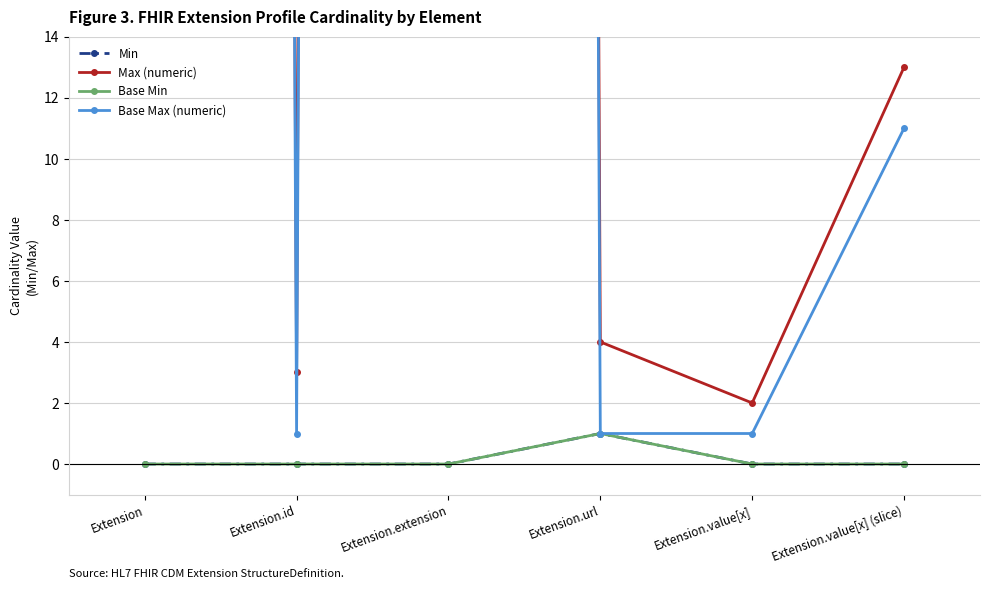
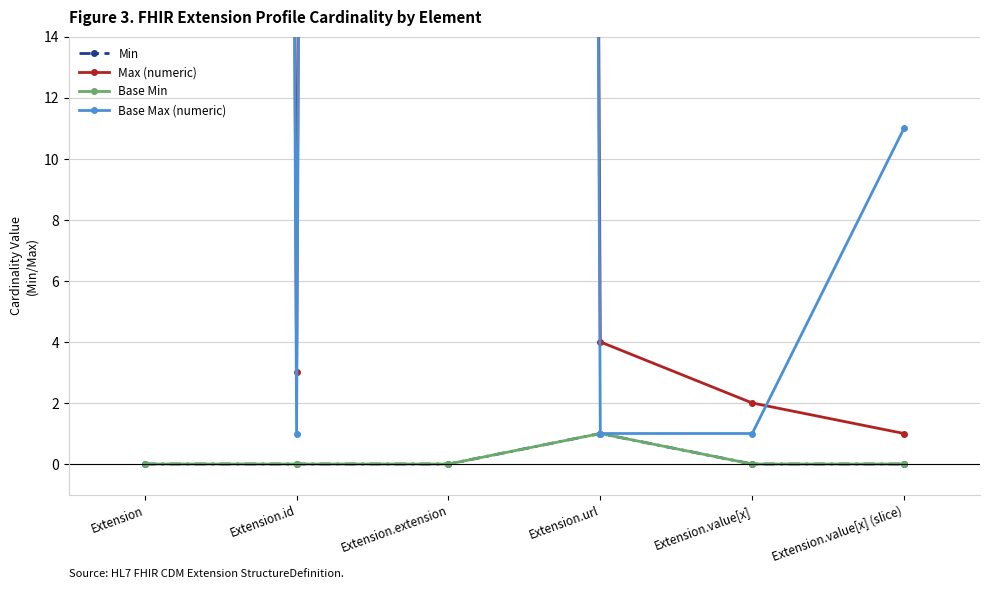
  {
    "Base Min": {
      "Extension": 0,
      "Extension.id": 0,
      "Extension.extension": 0,
      "Extension.value[x]": 0,
      "Extension.value[x] (slice)": 0
    },
    "Max (numeric)": {
      "Extension.id": 3,
      "Extension.url": 4,
      "Extension.value[x]": 2,
-     "Extension.value[x] (slice)": 13
+     "Extension.value[x] (slice)": 1
    },
    "Base Max (numeric)": {
      "Extension.id": 1,
      "Extension.value[x]": 1,
      "Extension.value[x] (slice)": 11
    }
  }
